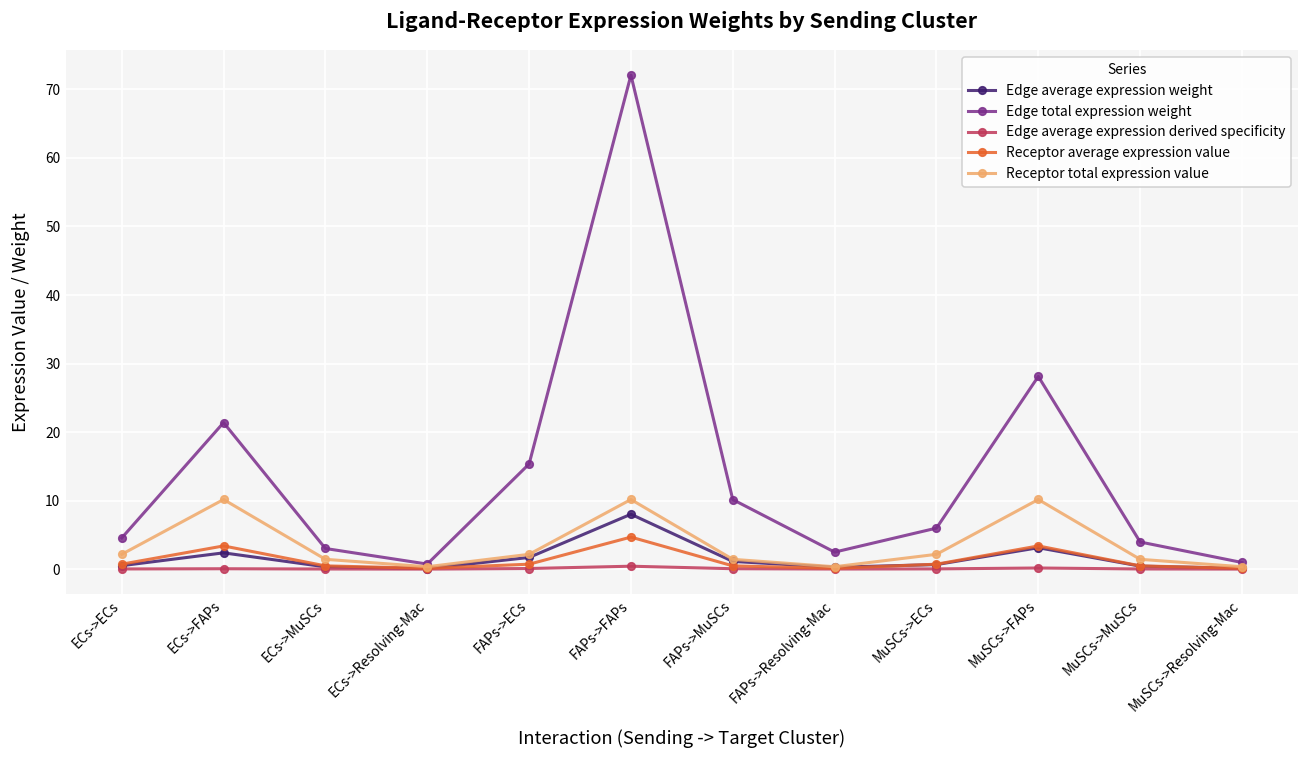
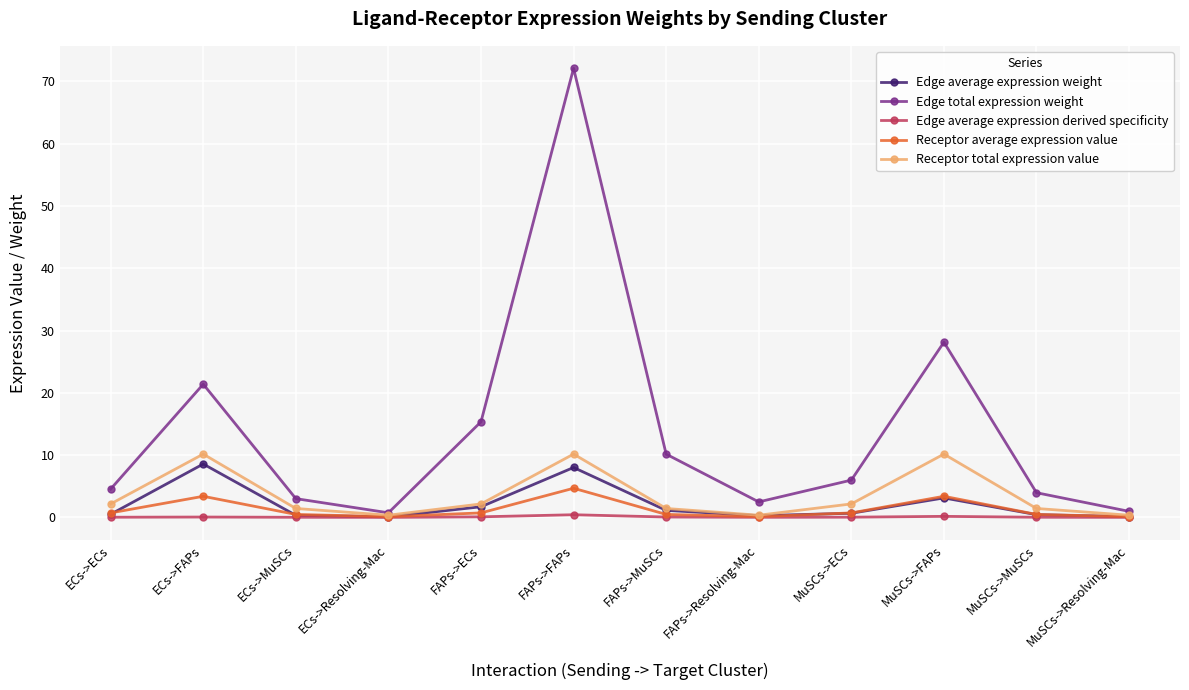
  {
    "Edge average expression weight": {
-     "ECs->FAPs": 2,
+     "ECs->FAPs": 9,
      "FAPs->ECs": 2,
      "FAPs->FAPs": 8
    },
    "Edge total expression weight": {
      "ECs->ECs": 5,
      "ECs->FAPs": 21,
      "ECs->MuSCs": 3,
      "FAPs->ECs": 15,
      "FAPs->FAPs": 72,
      "FAPs->MuSCs": 10,
      "FAPs->Resolving-Mac": 2,
      "MuSCs->ECs": 6,
      "MuSCs->FAPs": 28,
      "MuSCs->MuSCs": 4,
      "MuSCs->Resolving-Mac": 1
    },
    "Edge average expression derived specificity": {
      "ECs->ECs": 0,
      "ECs->FAPs": 0,
      "FAPs->ECs": 0,
      "FAPs->FAPs": 0,
      "FAPs->MuSCs": 0,
      "MuSCs->ECs": 0,
      "MuSCs->FAPs": 0
    },
    "Receptor average expression value": {
      "ECs->FAPs": 3,
      "FAPs->ECs": 1,
      "FAPs->FAPs": 5,
      "FAPs->MuSCs": 0
    },
    "Receptor total expression value": {
      "ECs->ECs": 2,
      "ECs->FAPs": 10,
      "ECs->MuSCs": 1,
      "FAPs->ECs": 2,
      "FAPs->FAPs": 10,
      "MuSCs->ECs": 2,
      "MuSCs->FAPs": 10,
      "MuSCs->MuSCs": 1
    }
  }
